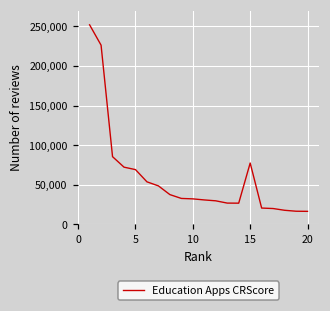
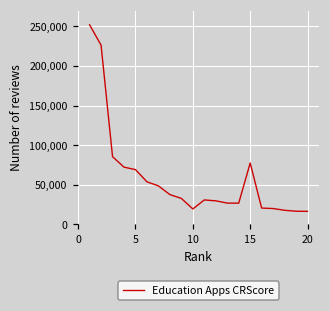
  {
    "5": "70,000",
-   "10": "30,000",
+   "10": "20,000",
    "15": "80,000",
    "20": "20,000"
  }
